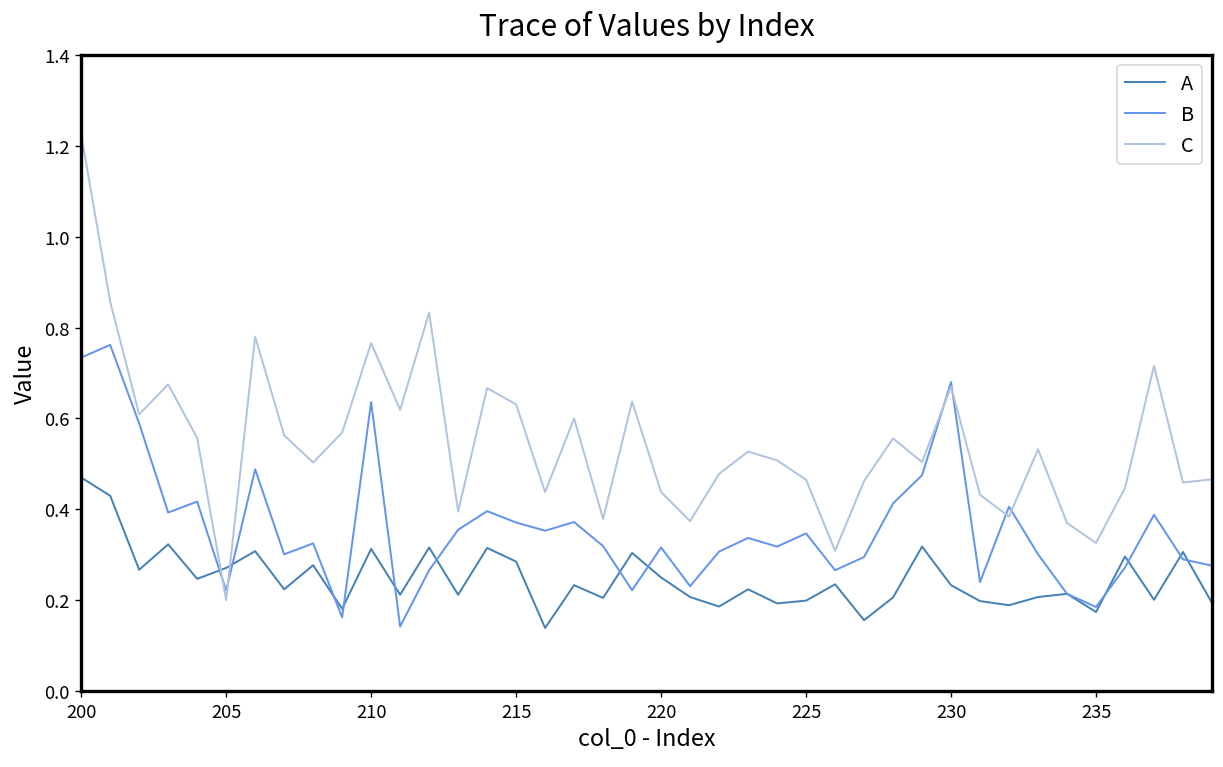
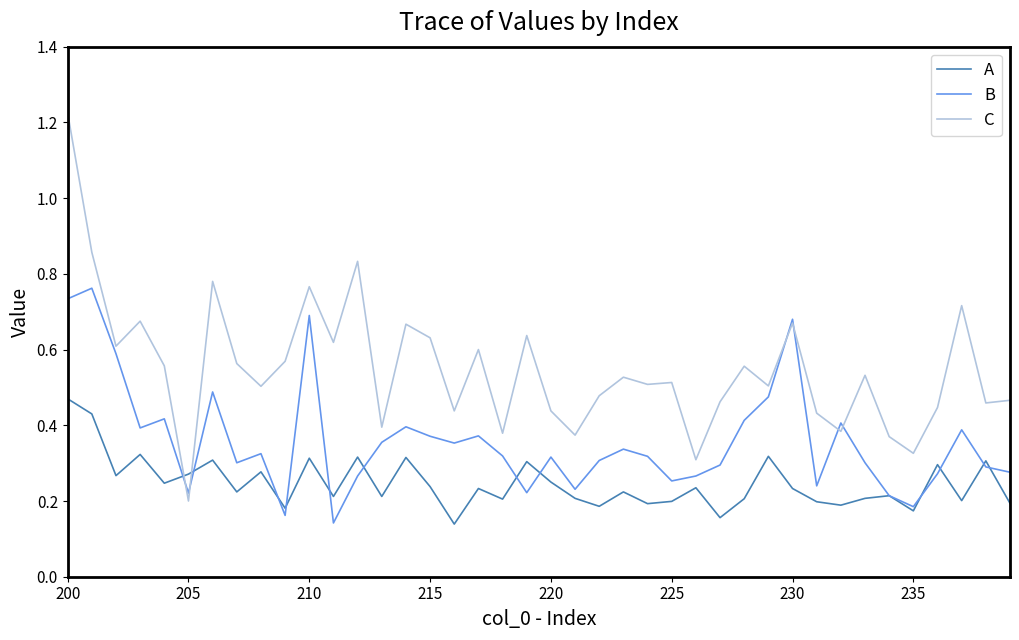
  {
    "A": {
      "200": 0.47,
      "205": 0.27,
      "210": 0.31,
-     "215": 0.29,
+     "215": 0.24,
      "220": 0.25,
      "225": 0.20,
      "230": 0.23,
      "235": 0.17
    },
    "B": {
      "200": 0.73,
      "205": 0.22,
-     "210": 0.64,
+     "210": 0.69,
      "215": 0.37,
      "220": 0.32,
-     "225": 0.35,
+     "225": 0.25,
      "230": 0.68,
      "235": 0.19
    },
    "C": {
      "200": 1.23,
      "205": 0.20,
      "210": 0.77,
      "215": 0.63,
      "220": 0.44,
-     "225": 0.47,
+     "225": 0.51,
      "230": 0.67,
      "235": 0.33
    }
  }
